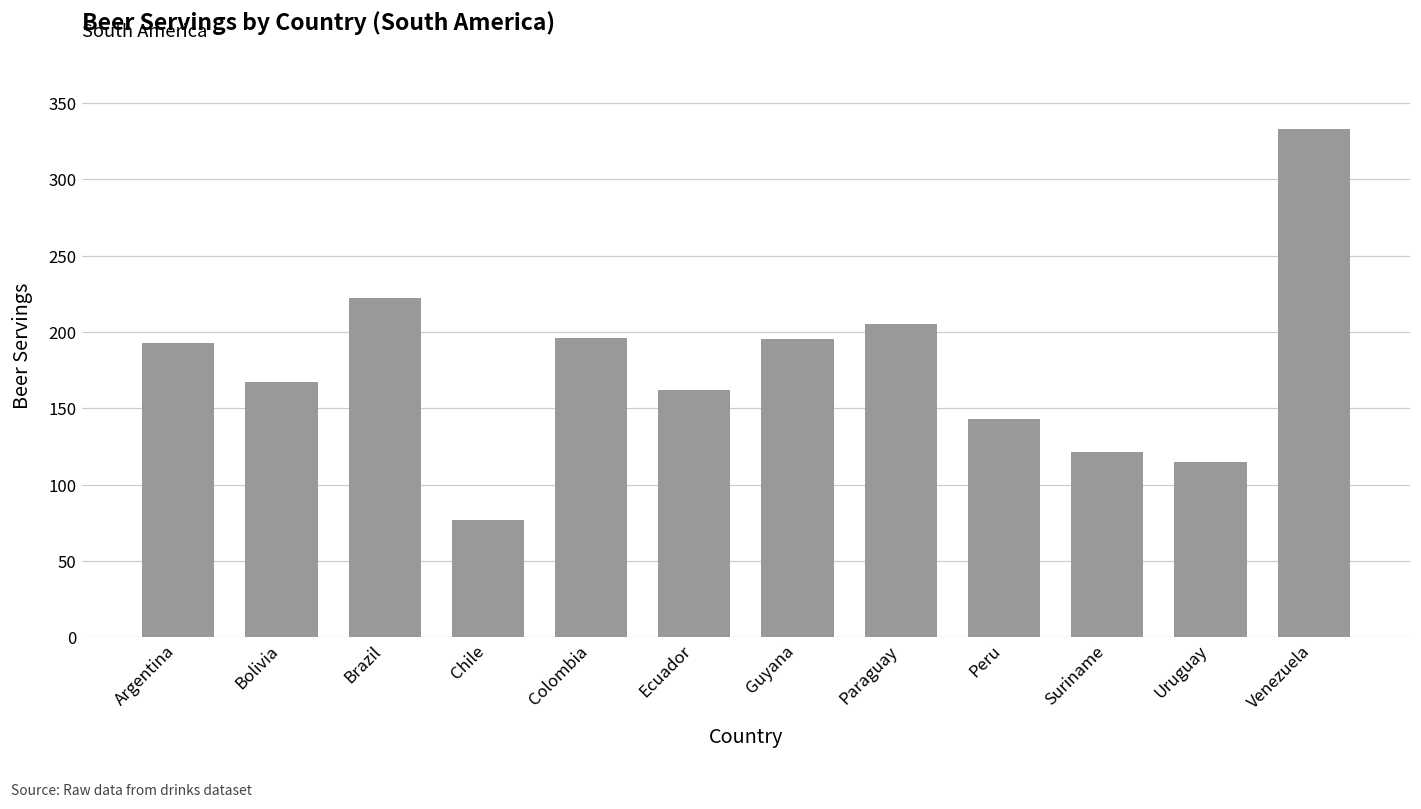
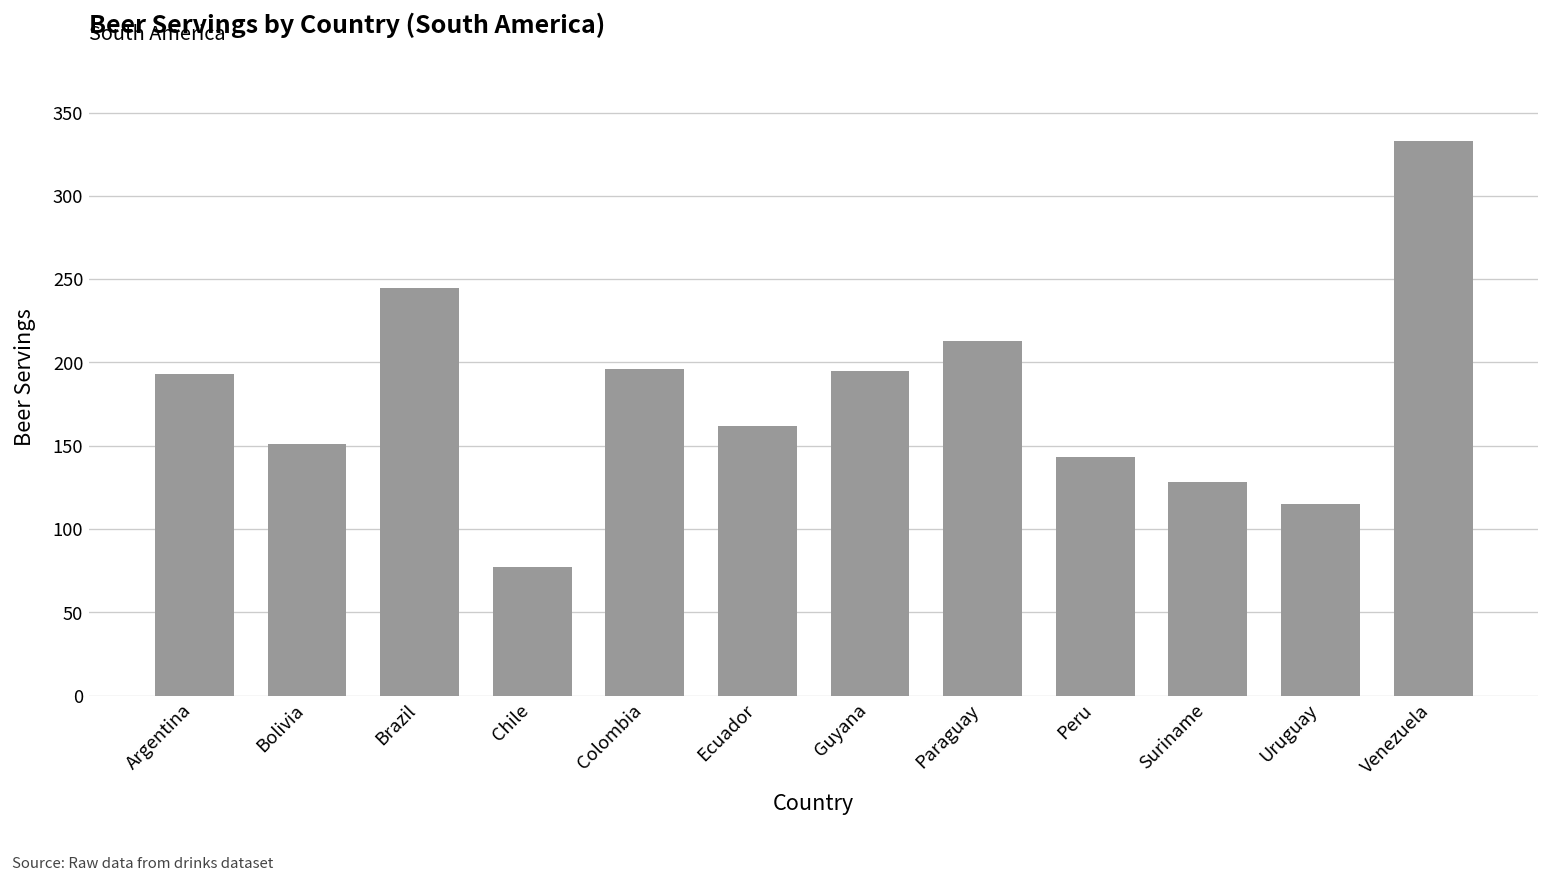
  {
    "Argentina": 193,
-   "Bolivia": 167,
-   "Brazil": 222,
+   "Bolivia": 151,
+   "Brazil": 245,
    "Chile": 77,
    "Colombia": 196,
    "Ecuador": 162,
    "Guyana": 195,
-   "Paraguay": 205,
+   "Paraguay": 213,
    "Peru": 143,
-   "Suriname": 121,
+   "Suriname": 128,
    "Uruguay": 115,
    "Venezuela": 333
  }
